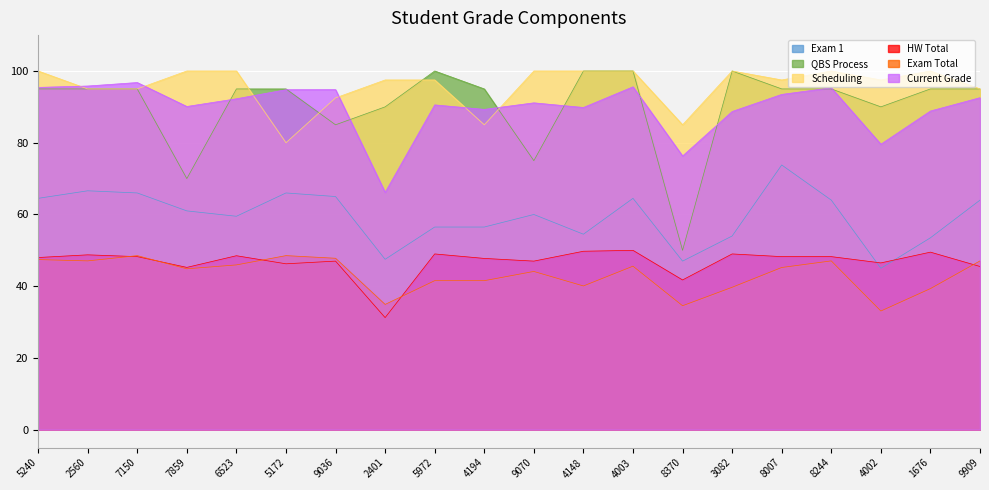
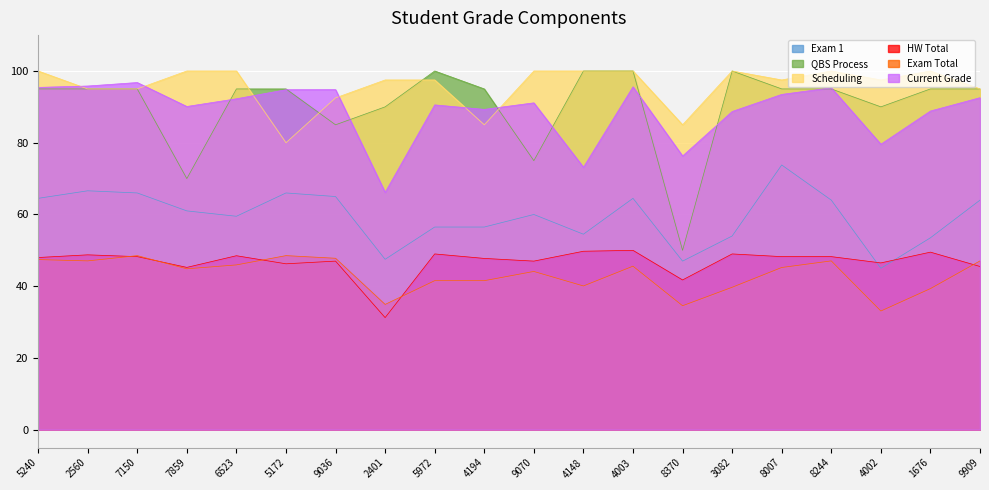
  {
    "Exam 1": {
      "5240": 65,
      "2560": 67,
      "7150": 66,
      "7859": 61,
      "6523": 60,
      "5172": 66,
      "9036": 65,
      "2401": 48,
      "5972": 57,
      "4194": 57,
      "9070": 60,
      "4148": 55,
      "4003": 65,
      "8370": 47,
      "3082": 54,
      "8007": 74,
      "8244": 64,
      "4002": 45,
      "1676": 54,
      "9909": 64
    },
    "QBS Process": {
      "7859": 70,
      "6523": 95,
      "9036": 85,
      "2401": 90,
      "5972": 100,
      "4194": 95,
      "9070": 75,
      "8370": 50,
      "8007": 95,
      "4002": 90,
      "1676": 95
    },
    "Scheduling": {
      "5240": 100,
      "7859": 100,
      "6523": 100,
      "5172": 80,
      "9036": 93,
      "2401": 98,
      "5972": 98,
      "4194": 85,
      "9070": 100,
      "8370": 85,
      "8007": 98
    },
    "HW Total": {
      "2560": 49,
      "6523": 49,
      "5172": 46,
      "9036": 47,
      "2401": 31,
      "5972": 49,
      "4194": 48,
      "9070": 47,
      "4148": 50,
      "4003": 50,
      "8370": 42,
      "3082": 49,
      "8007": 48,
      "8244": 48,
      "4002": 47,
      "1676": 50,
      "9909": 46
    },
    "Exam Total": {
      "2560": 47,
      "6523": 46,
      "5172": 49,
      "9036": 48,
      "2401": 35,
      "5972": 42,
      "4194": 42,
      "9070": 44,
      "4148": 40,
      "4003": 46,
      "8370": 35,
      "3082": 40,
      "8007": 45,
      "8244": 47,
      "4002": 33,
      "1676": 39,
      "9909": 47
    },
    "Current Grade": {
      "2560": 96,
      "7150": 97,
      "7859": 90,
      "6523": 92,
      "9036": 95,
      "2401": 66,
      "5972": 91,
      "4194": 89,
      "9070": 91,
-     "4148": 90,
+     "4148": 73,
      "4003": 96,
      "8370": 76,
      "3082": 89,
      "8007": 93,
      "4002": 80,
      "1676": 89,
      "9909": 93
    }
  }
